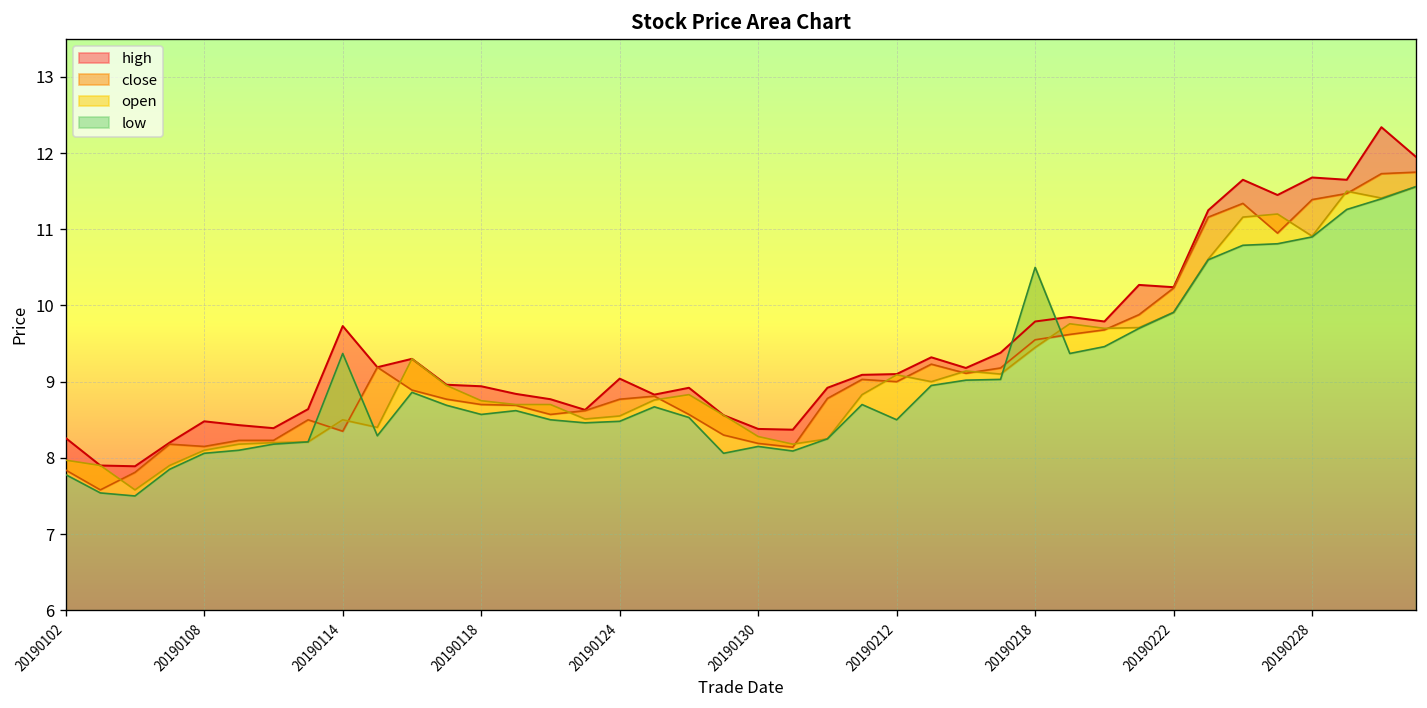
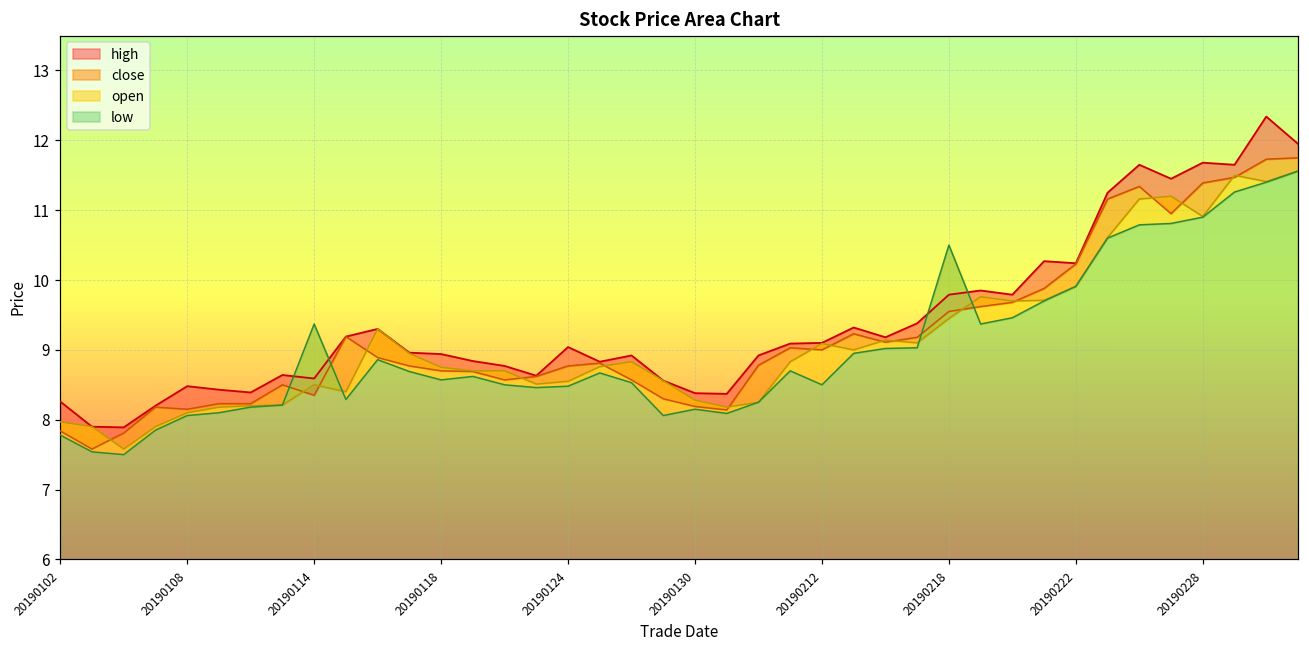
  {
    "high": {
      "20190102": 8.3,
      "20190108": 8.5,
-     "20190114": 9.7,
+     "20190114": 8.6,
      "20190118": 8.9,
      "20190124": 9.0,
      "20190130": 8.4,
      "20190218": 9.8,
      "20190228": 11.7
    },
    "low": {
      "20190102": 7.8,
      "20190108": 8.1,
      "20190118": 8.6,
      "20190124": 8.5,
      "20190212": 8.5
    }
  }
